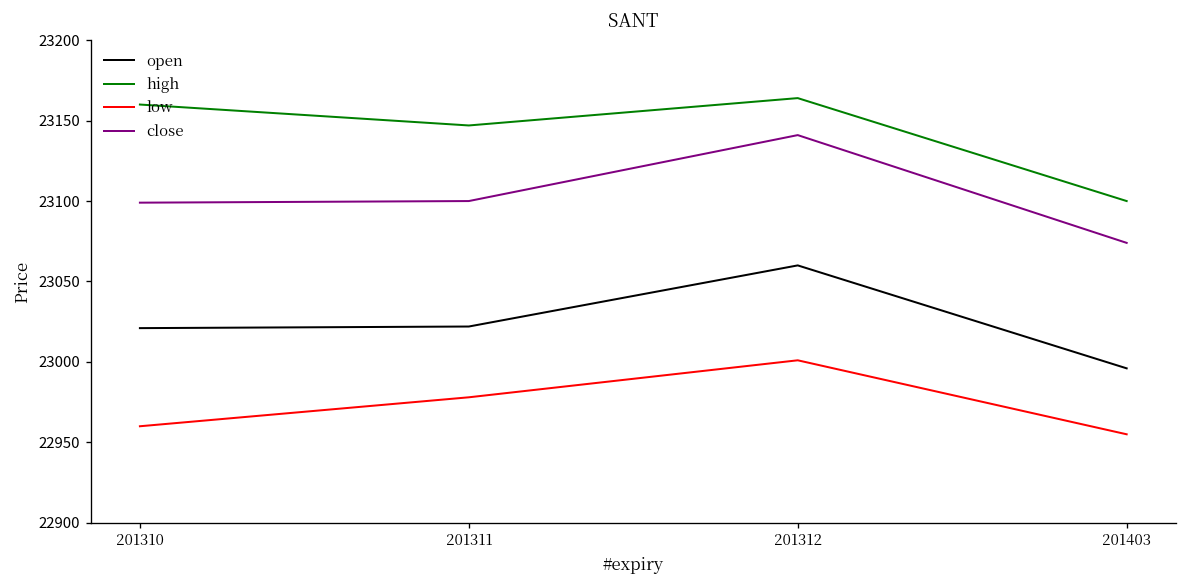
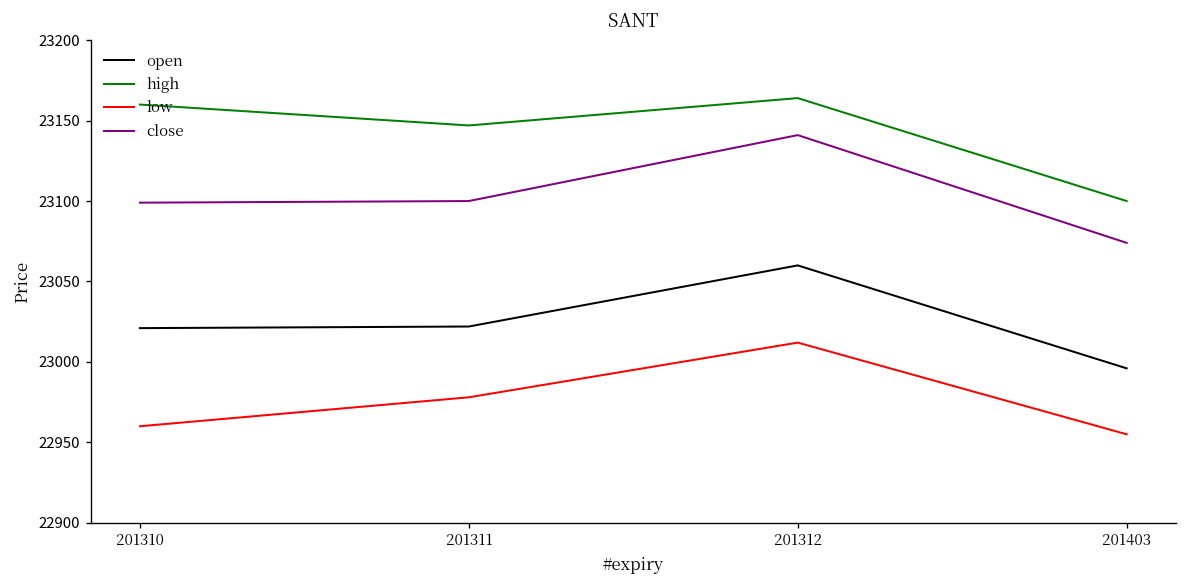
  {
    "open": {
      "201310": 23021,
      "201311": 23022,
      "201312": 23060,
      "201403": 22996
    },
    "high": {
      "201310": 23160,
      "201311": 23147,
      "201312": 23164,
      "201403": 23100
    },
    "low": {
      "201310": 22960,
      "201311": 22978,
-     "201312": 23001,
+     "201312": 23012,
      "201403": 22955
    },
    "close": {
      "201310": 23099,
      "201311": 23100,
      "201312": 23141,
      "201403": 23074
    }
  }
